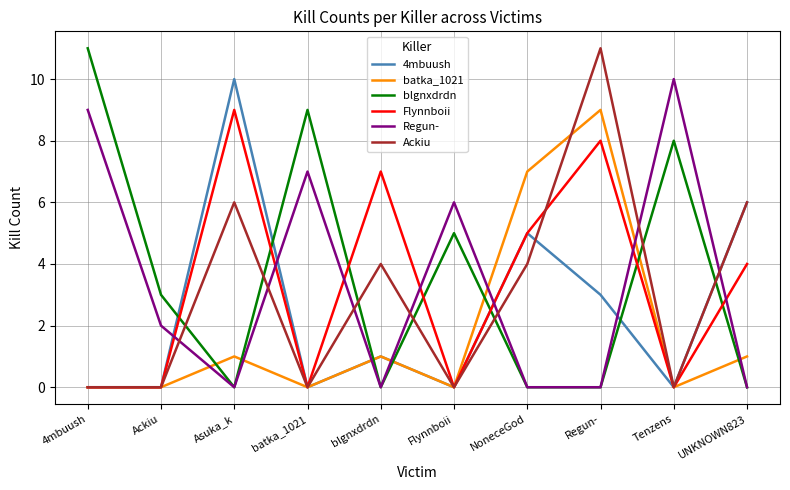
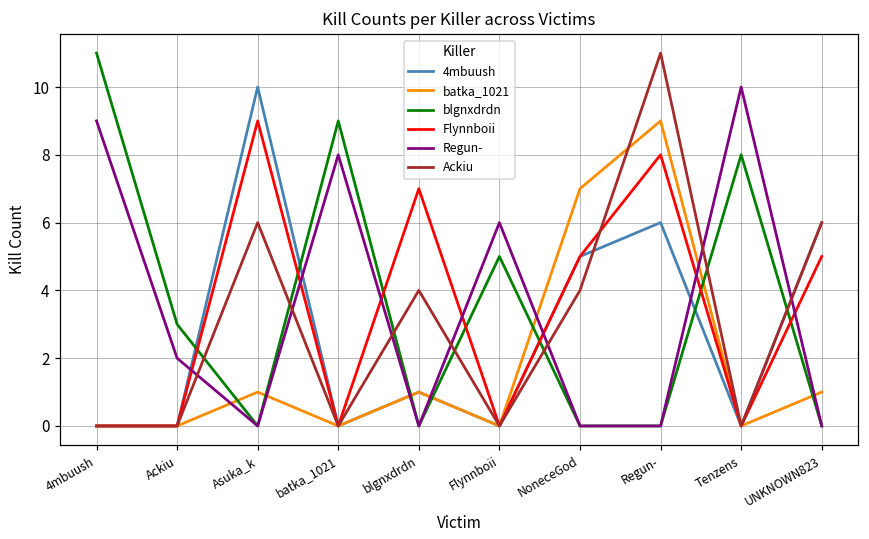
  {
    "4mbuush": {
      "Asuka_k": 10,
-     "Regun-": 3
+     "Regun-": 6
    },
    "batka_1021": {
      "Asuka_k": 1,
      "NoneceGod": 7,
      "Regun-": 9,
      "UNKNOWN823": 1
    },
    "blgnxdrdn": {
      "4mbuush": 11,
      "Ackiu": 3,
      "batka_1021": 9,
      "Flynnboii": 5,
      "Tenzens": 8
    },
    "Flynnboii": {
      "Asuka_k": 9,
      "blgnxdrdn": 7,
      "Regun-": 8,
-     "UNKNOWN823": 4
+     "UNKNOWN823": 5
    },
    "Regun-": {
      "4mbuush": 9,
      "Ackiu": 2,
-     "batka_1021": 7,
+     "batka_1021": 8,
      "Flynnboii": 6,
      "Tenzens": 10
    },
    "Ackiu": {
      "Asuka_k": 6,
      "blgnxdrdn": 4,
      "NoneceGod": 4,
      "Regun-": 11
    }
  }
